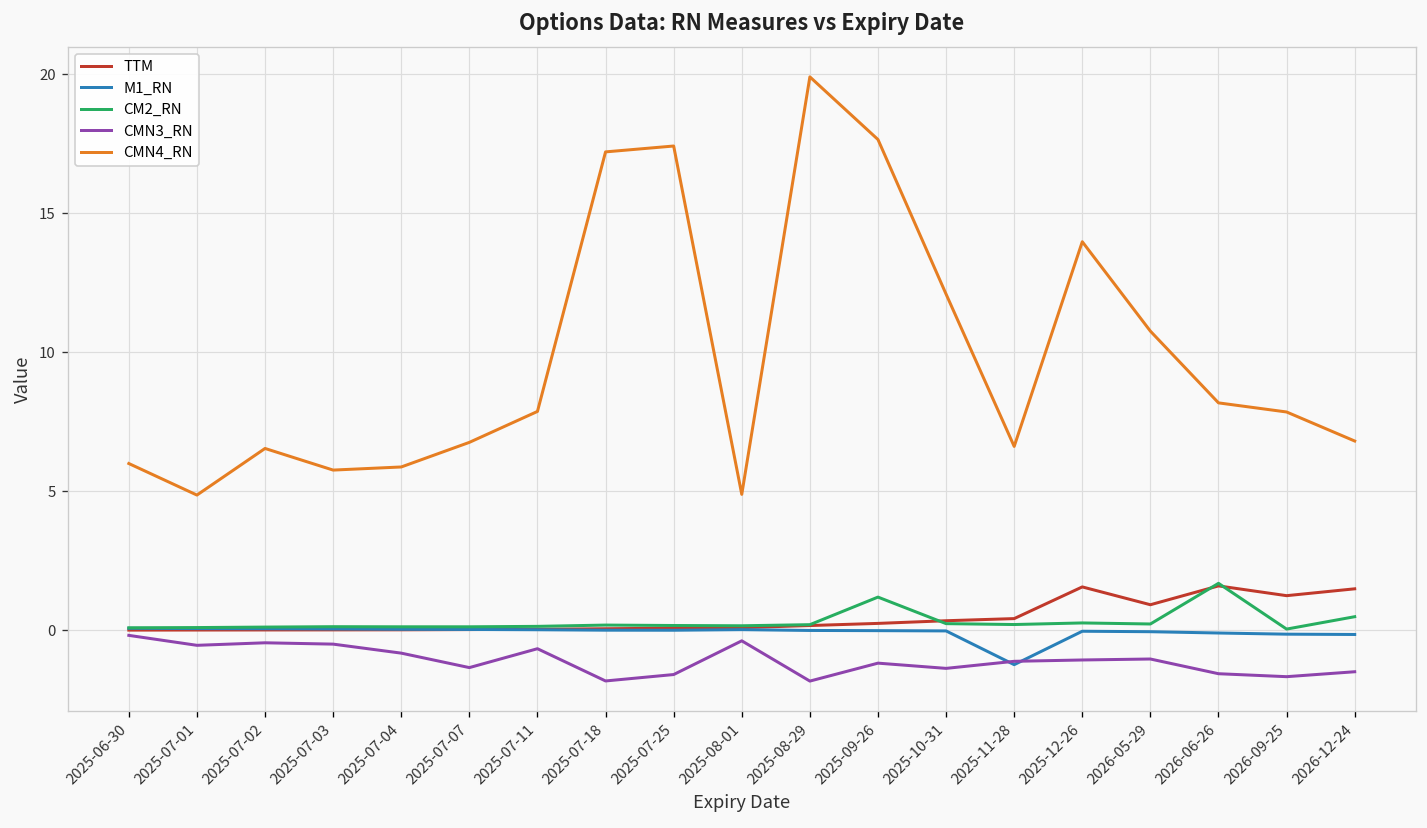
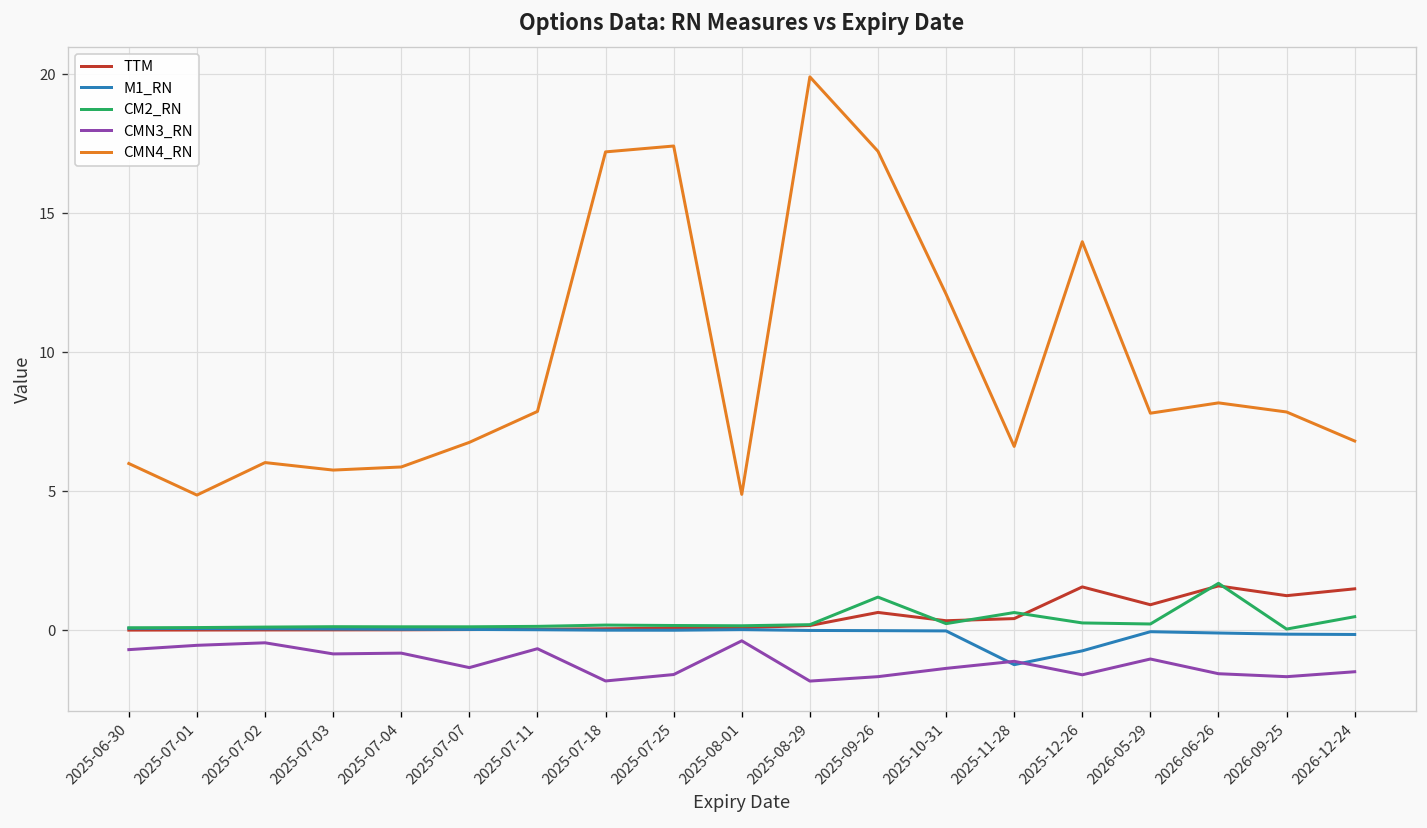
  {
    "TTM": {
-     "2025-09-26": 0.2,
+     "2025-09-26": 0.6,
      "2025-11-28": 0.4,
      "2025-12-26": 1.6,
      "2026-05-29": 0.9,
      "2026-09-25": 1.2,
      "2026-12-24": 1.5
    },
    "M1_RN": {
      "2025-08-29": 0.0,
      "2025-09-26": 0.0,
      "2025-10-31": 0.0,
      "2025-11-28": -1.2,
-     "2025-12-26": 0.0,
+     "2025-12-26": -0.7,
      "2026-05-29": 0.0,
      "2026-06-26": -0.1,
      "2026-09-25": -0.1,
      "2026-12-24": -0.1
    },
    "CM2_RN": {
      "2025-07-18": 0.2,
      "2025-09-26": 1.2,
-     "2025-11-28": 0.2,
+     "2025-11-28": 0.6,
      "2025-12-26": 0.3,
      "2026-05-29": 0.2,
      "2026-09-25": 0.0,
      "2026-12-24": 0.5
    },
    "CMN3_RN": {
-     "2025-06-30": -0.2,
+     "2025-06-30": -0.7,
      "2025-07-01": -0.5,
      "2025-07-02": -0.4,
-     "2025-07-03": -0.5,
+     "2025-07-03": -0.8,
      "2025-07-04": -0.8,
      "2025-07-07": -1.3,
      "2025-07-11": -0.7,
      "2025-07-18": -1.8,
      "2025-07-25": -1.6,
      "2025-08-01": -0.4,
      "2025-08-29": -1.8,
-     "2025-09-26": -1.2,
+     "2025-09-26": -1.7,
      "2025-10-31": -1.4,
      "2025-11-28": -1.1,
-     "2025-12-26": -1.1,
+     "2025-12-26": -1.6,
      "2026-05-29": -1.0,
      "2026-06-26": -1.6,
      "2026-09-25": -1.7,
      "2026-12-24": -1.5
    },
    "CMN4_RN": {
      "2025-06-30": 6.0,
      "2025-07-01": 4.9,
-     "2025-07-02": 6.5,
+     "2025-07-02": 6.0,
      "2025-07-03": 5.8,
      "2025-07-04": 5.9,
      "2025-07-07": 6.8,
      "2025-07-11": 7.9,
      "2025-07-18": 17.2,
      "2025-07-25": 17.4,
      "2025-08-01": 4.9,
      "2025-08-29": 19.9,
-     "2025-09-26": 17.7,
+     "2025-09-26": 17.2,
      "2025-10-31": 12.1,
      "2025-11-28": 6.6,
      "2025-12-26": 14.0,
-     "2026-05-29": 10.8,
+     "2026-05-29": 7.8,
      "2026-06-26": 8.2,
      "2026-09-25": 7.9,
      "2026-12-24": 6.8
    }
  }
